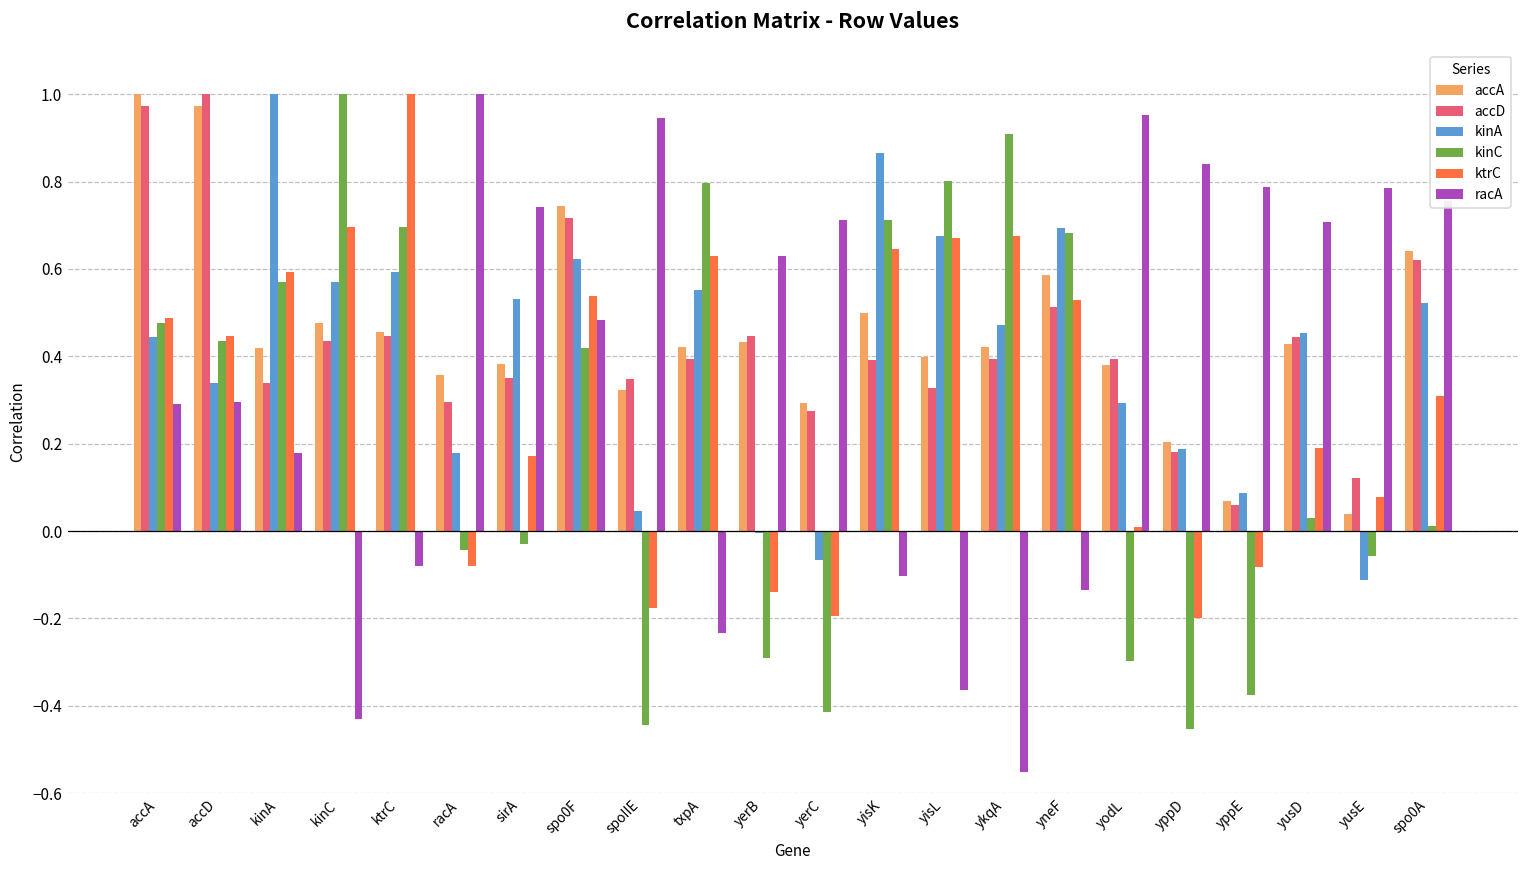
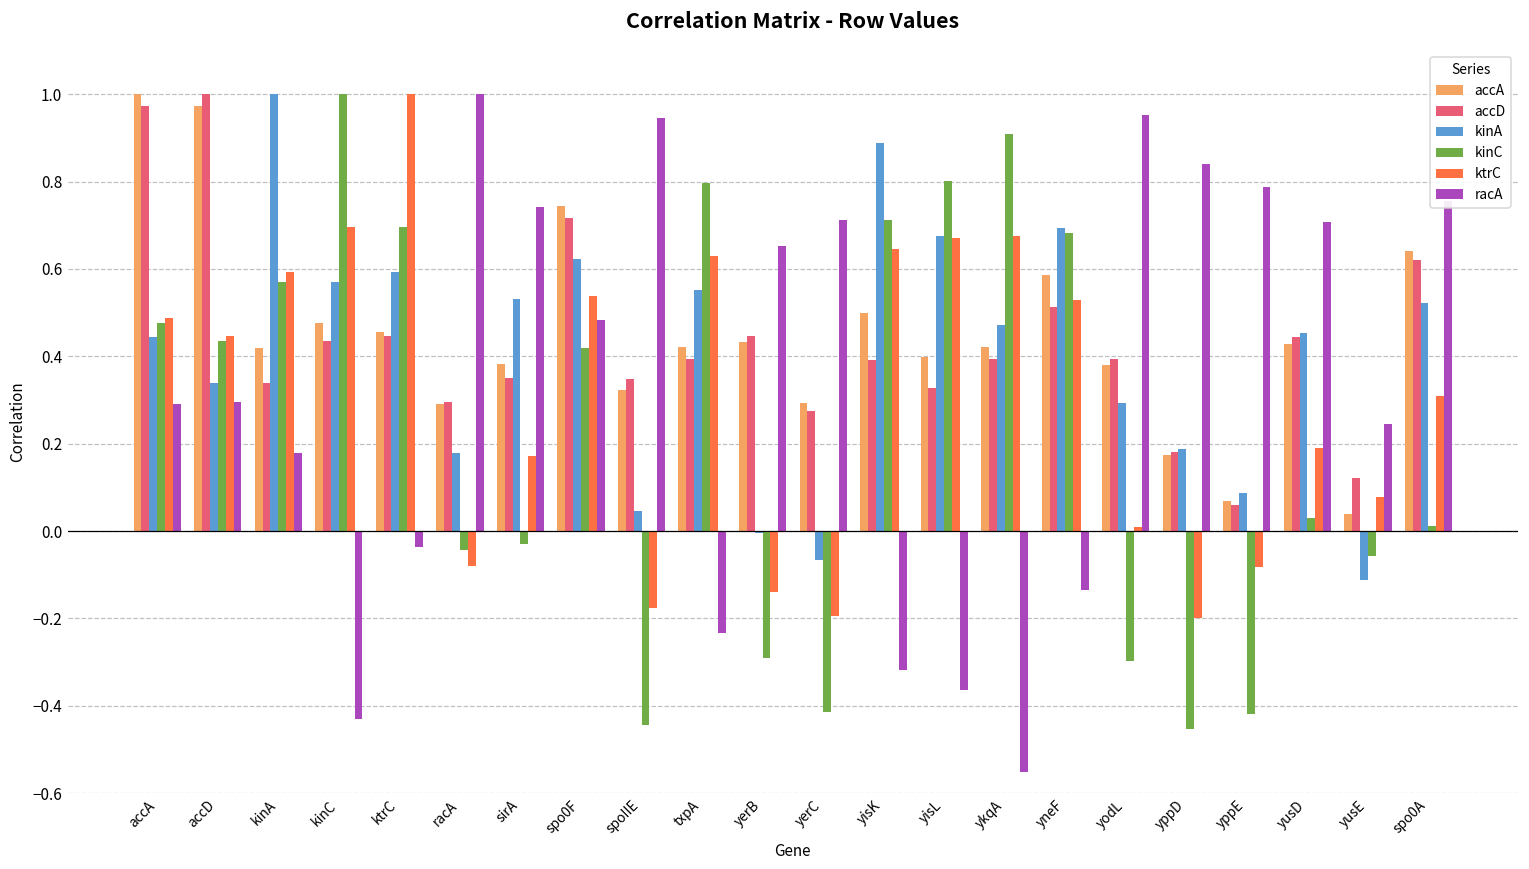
  {
    "accA": {
      "accA": 1.00,
      "accD": 0.97,
      "kinA": 0.42,
      "kinC": 0.48,
      "ktrC": 0.46,
-     "racA": 0.36,
+     "racA": 0.29,
      "sirA": 0.38,
      "spo0F": 0.74,
      "spoIIE": 0.32,
      "txpA": 0.42,
      "yerB": 0.43,
      "yerC": 0.29,
      "yisK": 0.50,
      "yisL": 0.40,
      "ykqA": 0.42,
      "yneF": 0.58,
      "yodL": 0.38,
-     "yppD": 0.20,
+     "yppD": 0.17,
      "yppE": 0.07,
      "yusD": 0.43,
      "yusE": 0.04,
      "spo0A": 0.64
    },
    "kinA": {
      "accA": 0.44,
      "accD": 0.34,
      "kinA": 1.00,
      "kinC": 0.57,
      "ktrC": 0.59,
      "racA": 0.18,
      "sirA": 0.53,
      "spo0F": 0.62,
      "spoIIE": 0.05,
      "txpA": 0.55,
      "yerC": -0.07,
-     "yisK": 0.87,
+     "yisK": 0.89,
      "yisL": 0.68,
      "ykqA": 0.47,
      "yneF": 0.69,
      "yodL": 0.29,
      "yppD": 0.19,
      "yppE": 0.09,
      "yusD": 0.45,
      "yusE": -0.11,
      "spo0A": 0.52
    },
    "kinC": {
      "accA": 0.48,
      "accD": 0.44,
      "kinA": 0.57,
      "kinC": 1.00,
      "ktrC": 0.70,
      "racA": -0.04,
      "sirA": -0.03,
      "spo0F": 0.42,
      "spoIIE": -0.44,
      "txpA": 0.80,
      "yerB": -0.29,
      "yerC": -0.41,
      "yisK": 0.71,
      "yisL": 0.80,
      "ykqA": 0.91,
      "yneF": 0.68,
      "yodL": -0.30,
      "yppD": -0.45,
-     "yppE": -0.38,
+     "yppE": -0.42,
      "yusD": 0.03,
      "yusE": -0.06,
      "spo0A": 0.01
    },
    "racA": {
      "accA": 0.29,
      "accD": 0.30,
      "kinA": 0.18,
      "kinC": -0.43,
-     "ktrC": -0.08,
+     "ktrC": -0.04,
      "racA": 1.00,
      "sirA": 0.74,
      "spo0F": 0.48,
      "spoIIE": 0.95,
      "txpA": -0.23,
-     "yerB": 0.63,
+     "yerB": 0.65,
      "yerC": 0.71,
-     "yisK": -0.10,
+     "yisK": -0.32,
      "yisL": -0.36,
      "ykqA": -0.55,
      "yneF": -0.13,
      "yodL": 0.95,
      "yppD": 0.84,
      "yppE": 0.79,
      "yusD": 0.71,
-     "yusE": 0.78
+     "yusE": 0.25
    }
  }
